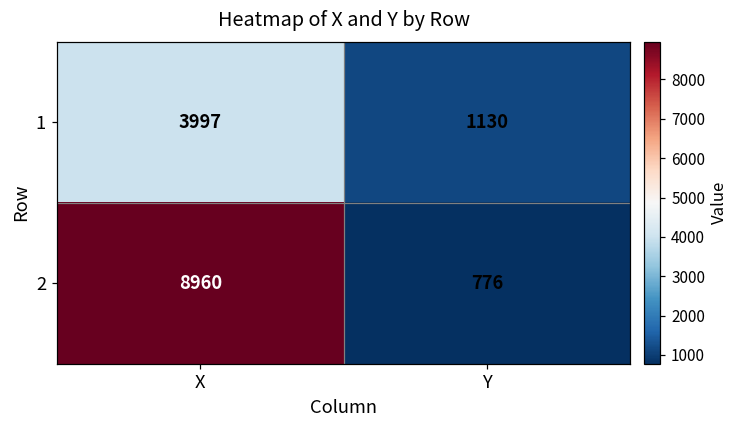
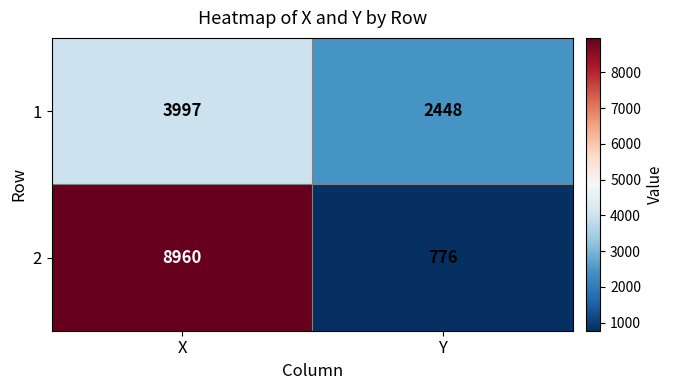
  {
    "1": {
      "X": 3997,
-     "Y": 1130
+     "Y": 2448
    },
    "2": {
      "X": 8960,
      "Y": 776
    }
  }
